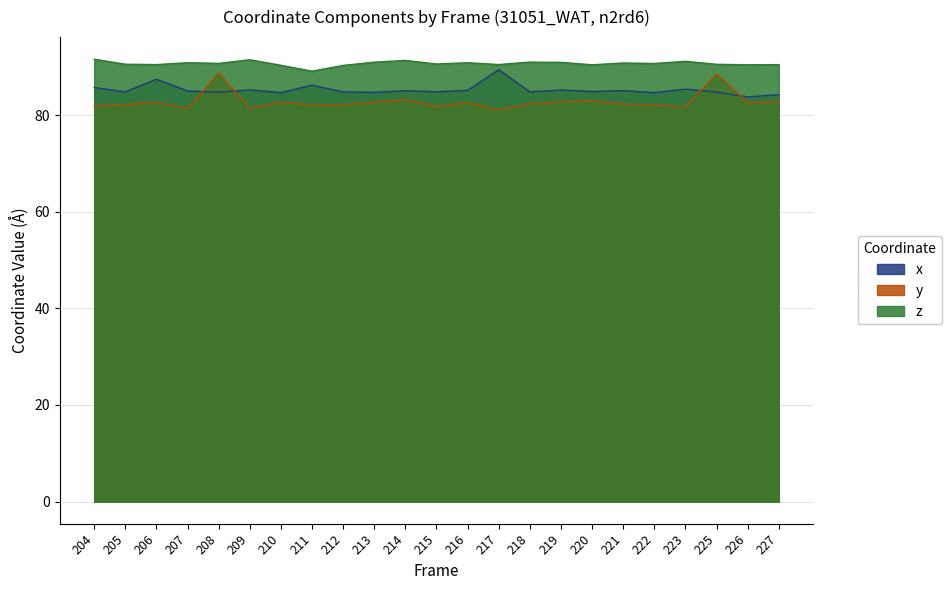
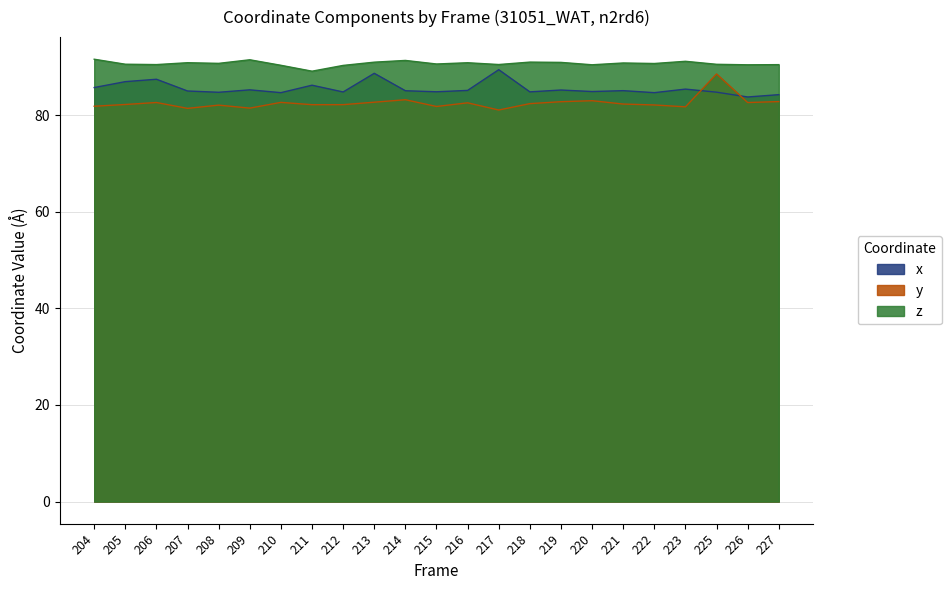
  {
    "x": {
      "204": 86,
-     "205": 85,
+     "205": 87,
      "206": 87,
      "207": 85,
      "208": 85,
      "209": 85,
      "210": 85,
      "211": 86,
      "212": 85,
-     "213": 85,
+     "213": 89,
      "214": 85,
      "215": 85,
      "216": 85,
      "217": 89,
      "218": 85,
      "219": 85,
      "220": 85,
      "221": 85,
      "222": 85,
      "223": 85,
      "225": 85,
      "226": 84,
      "227": 84
    },
    "y": {
      "204": 82,
      "205": 82,
      "206": 83,
      "207": 81,
-     "208": 89,
+     "208": 82,
      "209": 81,
      "210": 83,
      "211": 82,
      "212": 82,
      "213": 83,
      "214": 83,
      "215": 82,
      "216": 83,
      "217": 81,
      "218": 82,
      "219": 83,
      "220": 83,
      "221": 82,
      "222": 82,
      "223": 82,
      "225": 89,
      "226": 83,
      "227": 83
    },
    "z": {
      "204": 92,
      "205": 91,
      "206": 90,
      "207": 91,
      "208": 91,
      "209": 91,
      "210": 90,
      "211": 89,
      "212": 90,
      "213": 91,
      "214": 91,
      "215": 91,
      "216": 91,
      "217": 90,
      "218": 91,
      "219": 91,
      "220": 90,
      "221": 91,
      "222": 91,
      "223": 91,
      "225": 91,
      "226": 90,
      "227": 90
    }
  }
